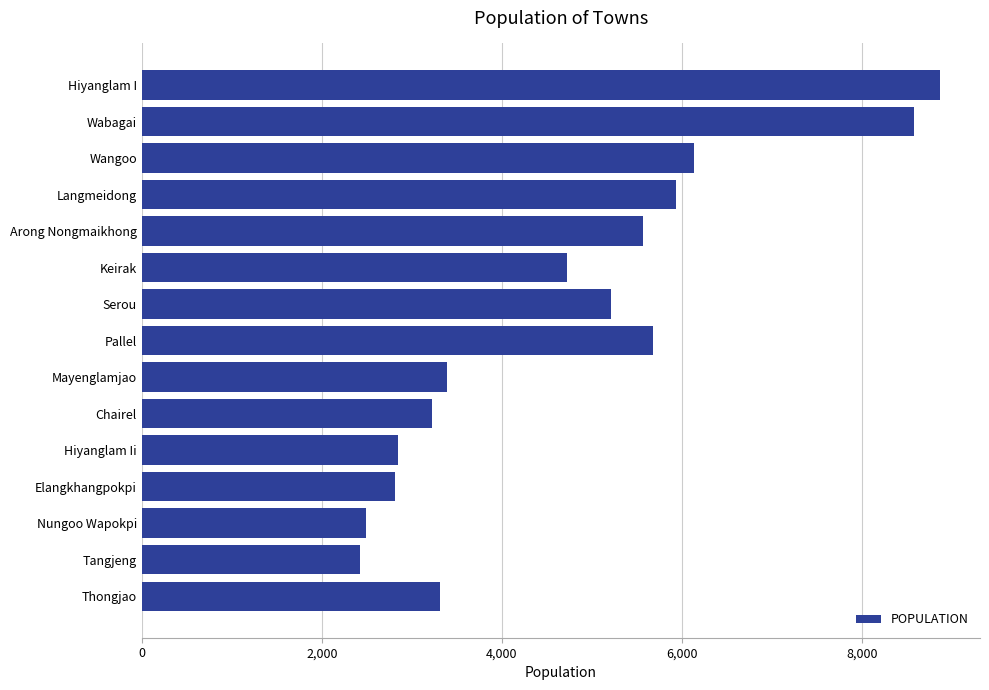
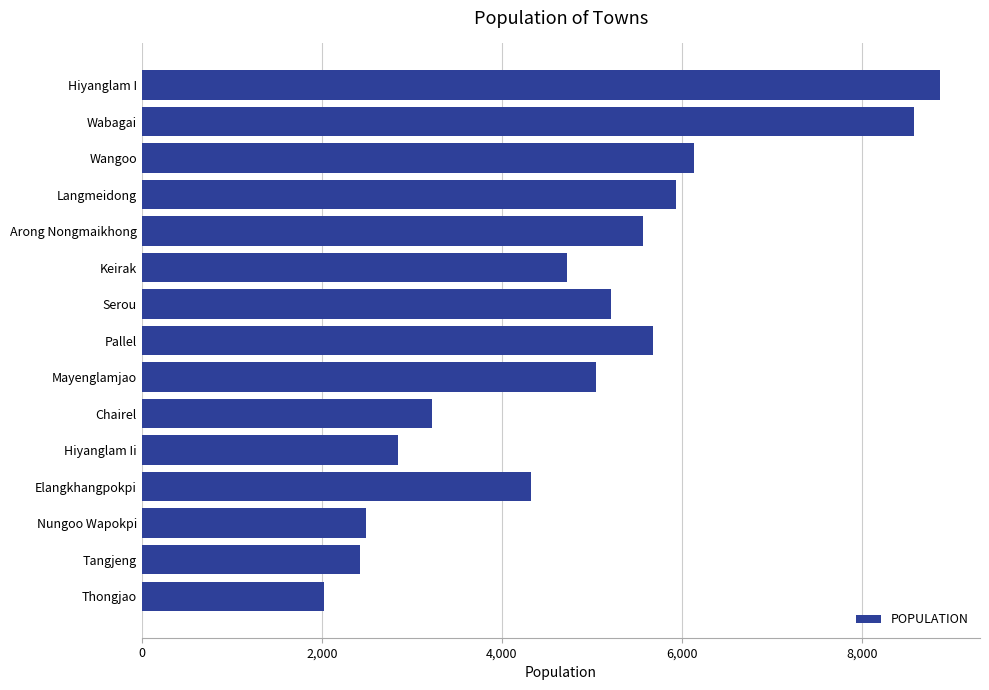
  {
    "Hiyanglam I": "8,900",
    "Wabagai": "8,600",
    "Wangoo": "6,100",
    "Langmeidong": "5,900",
    "Arong Nongmaikhong": "5,600",
    "Keirak": "4,700",
    "Serou": "5,200",
    "Pallel": "5,700",
-   "Mayenglamjao": "3,400",
+   "Mayenglamjao": "5,100",
    "Chairel": "3,200",
    "Hiyanglam Ii": "2,900",
-   "Elangkhangpokpi": "2,800",
+   "Elangkhangpokpi": "4,300",
    "Nungoo Wapokpi": "2,500",
    "Tangjeng": "2,400",
-   "Thongjao": "3,300"
+   "Thongjao": "2,000"
  }
